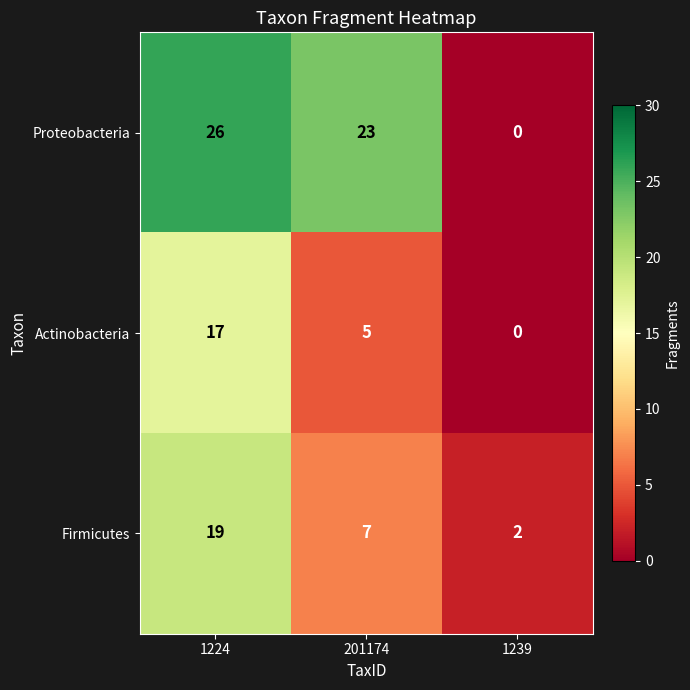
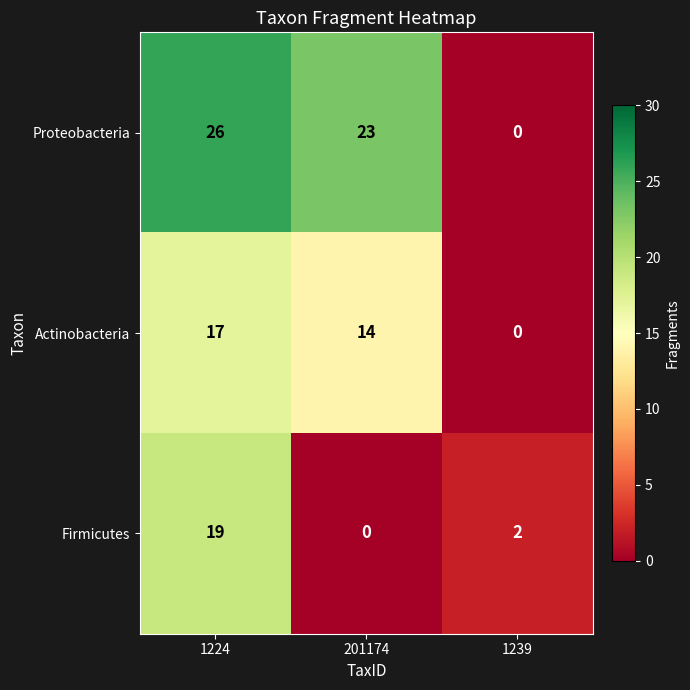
  {
    "Proteobacteria": {
      "1224": 26,
      "201174": 23,
      "1239": 0
    },
    "Actinobacteria": {
      "1224": 17,
-     "201174": 5,
+     "201174": 14,
      "1239": 0
    },
    "Firmicutes": {
      "1224": 19,
-     "201174": 7,
+     "201174": 0,
      "1239": 2
    }
  }
